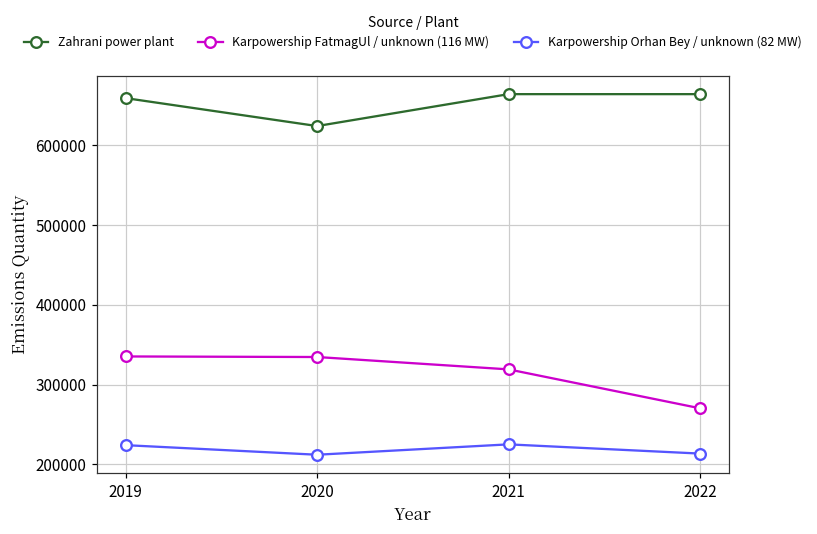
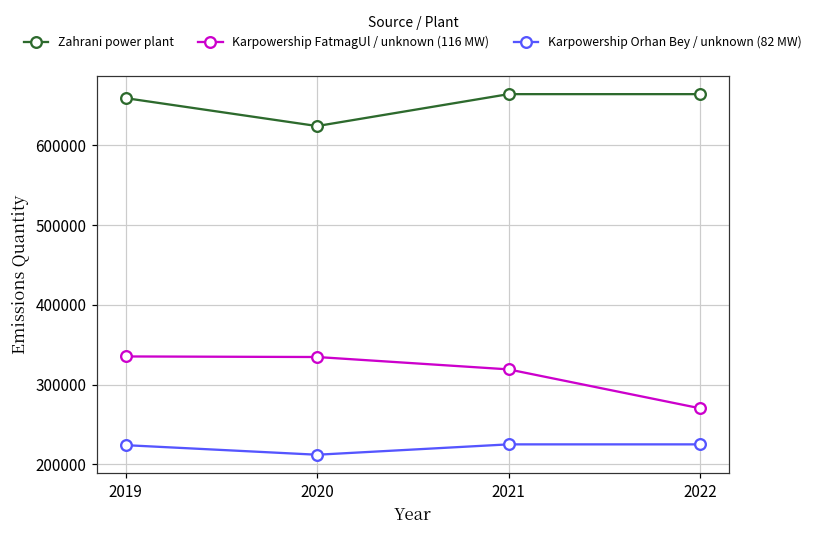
  {
    "Zahrani power plant": {
      "2019": 660000,
      "2020": 620000,
      "2021": 660000,
      "2022": 660000
    },
    "Karpowership FatmagUl / unknown (116 MW)": {
      "2019": 340000,
      "2020": 330000,
      "2021": 320000,
      "2022": 270000
    },
    "Karpowership Orhan Bey / unknown (82 MW)": {
      "2019": 220000,
      "2020": 210000,
      "2021": 230000,
-     "2022": 210000
+     "2022": 230000
    }
  }
